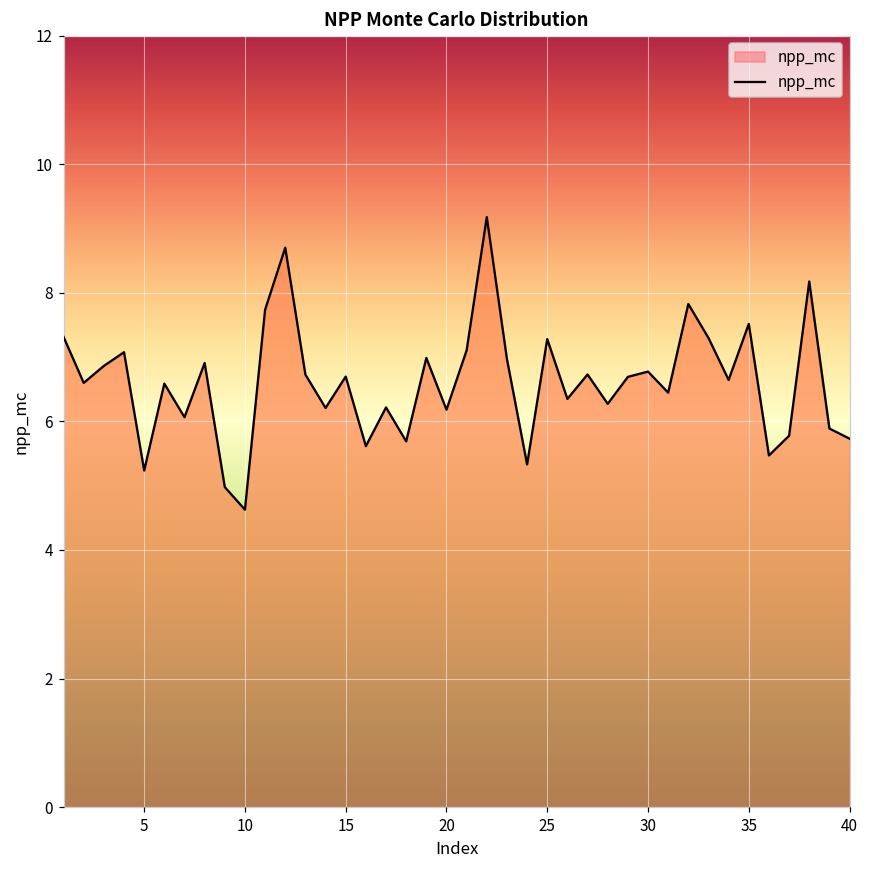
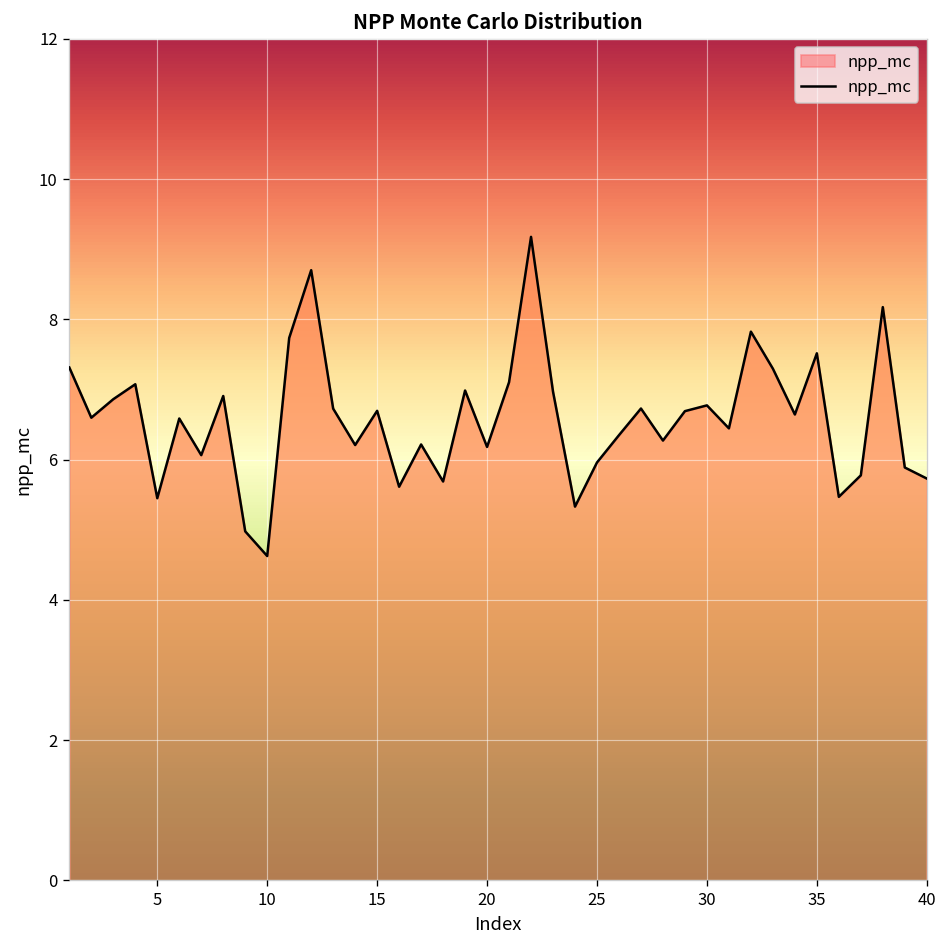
  {
-   "5": 5.2,
+   "5": 5.4,
    "10": 4.6,
    "15": 6.7,
    "20": 6.2,
-   "25": 7.3,
+   "25": 6.0,
    "30": 6.8,
    "35": 7.5,
    "40": 5.7
  }
